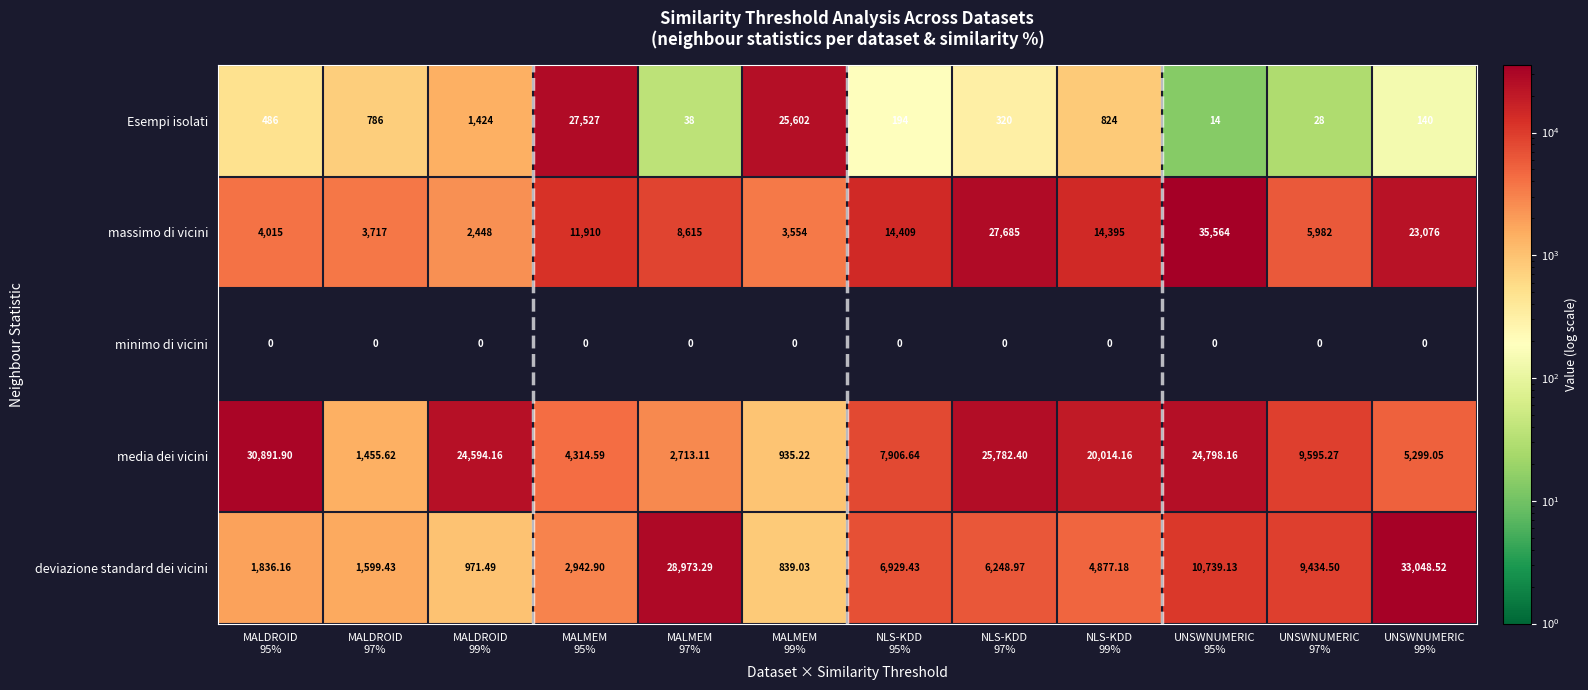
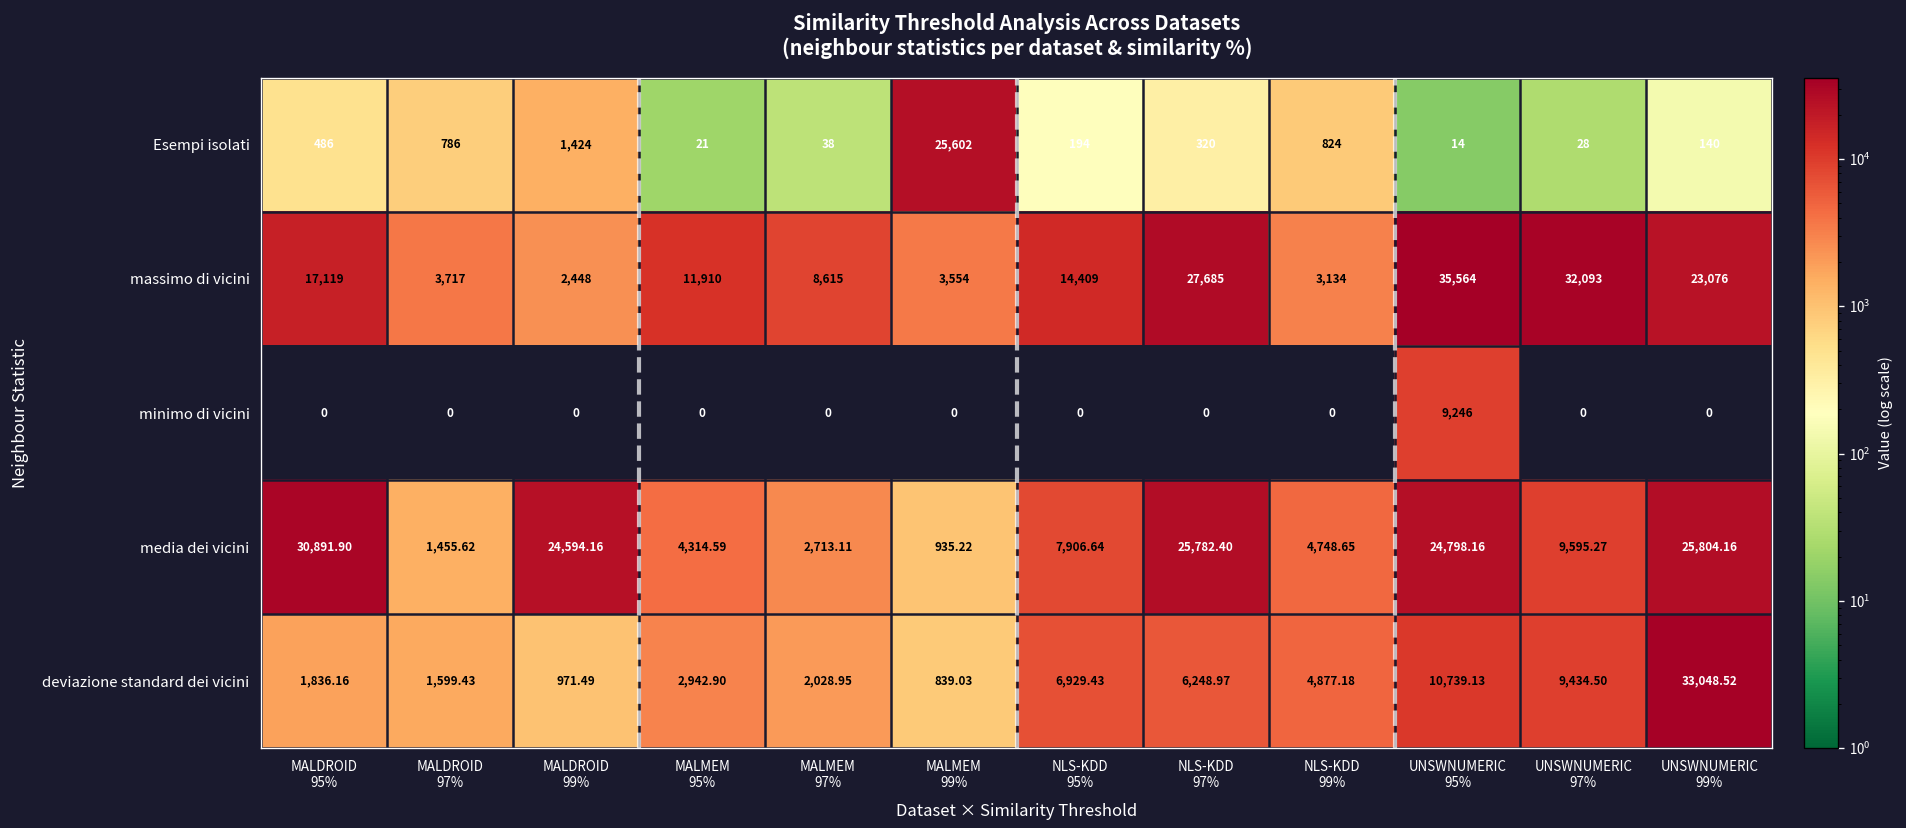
  {
    "Esempi isolati": {
      "MALDROID 95%": "486",
      "MALDROID 97%": "786",
      "MALDROID 99%": "1,424",
-     "MALMEM 95%": "27,527",
+     "MALMEM 95%": "21",
      "MALMEM 97%": "38",
      "MALMEM 99%": "25,602",
      "NLS-KDD 95%": "194",
      "NLS-KDD 97%": "320",
      "NLS-KDD 99%": "824",
      "UNSWNUMERIC 95%": "14",
      "UNSWNUMERIC 97%": "28",
      "UNSWNUMERIC 99%": "140"
    },
    "massimo di vicini": {
-     "MALDROID 95%": "4,015",
+     "MALDROID 95%": "17,119",
      "MALDROID 97%": "3,717",
      "MALDROID 99%": "2,448",
      "MALMEM 95%": "11,910",
      "MALMEM 97%": "8,615",
      "MALMEM 99%": "3,554",
      "NLS-KDD 95%": "14,409",
      "NLS-KDD 97%": "27,685",
-     "NLS-KDD 99%": "14,395",
+     "NLS-KDD 99%": "3,134",
      "UNSWNUMERIC 95%": "35,564",
-     "UNSWNUMERIC 97%": "5,982",
+     "UNSWNUMERIC 97%": "32,093",
      "UNSWNUMERIC 99%": "23,076"
    },
    "minimo di vicini": {
      "MALDROID 95%": "0",
      "MALDROID 97%": "0",
      "MALDROID 99%": "0",
      "MALMEM 95%": "0",
      "MALMEM 97%": "0",
      "MALMEM 99%": "0",
      "NLS-KDD 95%": "0",
      "NLS-KDD 97%": "0",
      "NLS-KDD 99%": "0",
-     "UNSWNUMERIC 95%": "0",
+     "UNSWNUMERIC 95%": "9,246",
      "UNSWNUMERIC 97%": "0",
      "UNSWNUMERIC 99%": "0"
    },
    "media dei vicini": {
      "MALDROID 95%": "30,891.90",
      "MALDROID 97%": "1,455.62",
      "MALDROID 99%": "24,594.16",
      "MALMEM 95%": "4,314.59",
      "MALMEM 97%": "2,713.11",
      "MALMEM 99%": "935.22",
      "NLS-KDD 95%": "7,906.64",
      "NLS-KDD 97%": "25,782.40",
-     "NLS-KDD 99%": "20,014.16",
+     "NLS-KDD 99%": "4,748.65",
      "UNSWNUMERIC 95%": "24,798.16",
      "UNSWNUMERIC 97%": "9,595.27",
-     "UNSWNUMERIC 99%": "5,299.05"
+     "UNSWNUMERIC 99%": "25,804.16"
    },
    "deviazione standard dei vicini": {
      "MALDROID 95%": "1,836.16",
      "MALDROID 97%": "1,599.43",
      "MALDROID 99%": "971.49",
      "MALMEM 95%": "2,942.90",
-     "MALMEM 97%": "28,973.29",
+     "MALMEM 97%": "2,028.95",
      "MALMEM 99%": "839.03",
      "NLS-KDD 95%": "6,929.43",
      "NLS-KDD 97%": "6,248.97",
      "NLS-KDD 99%": "4,877.18",
      "UNSWNUMERIC 95%": "10,739.13",
      "UNSWNUMERIC 97%": "9,434.50",
      "UNSWNUMERIC 99%": "33,048.52"
    }
  }
